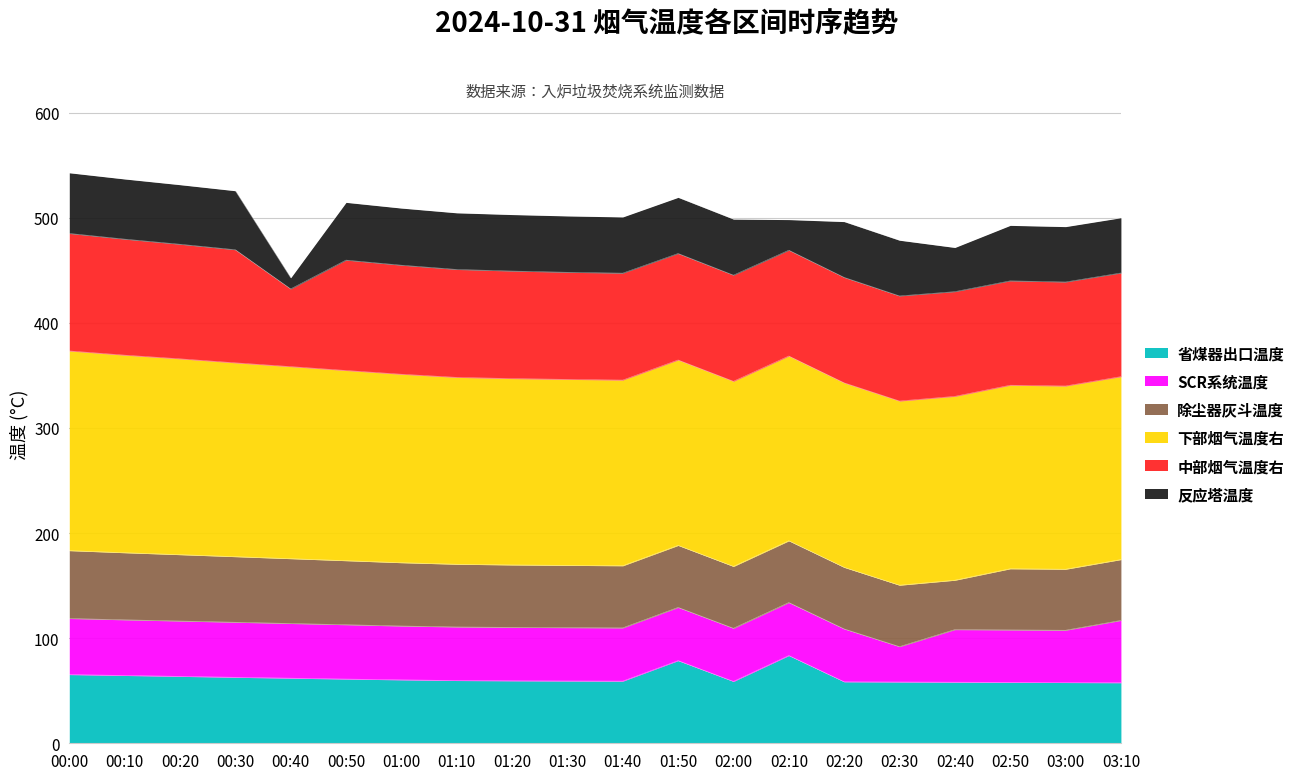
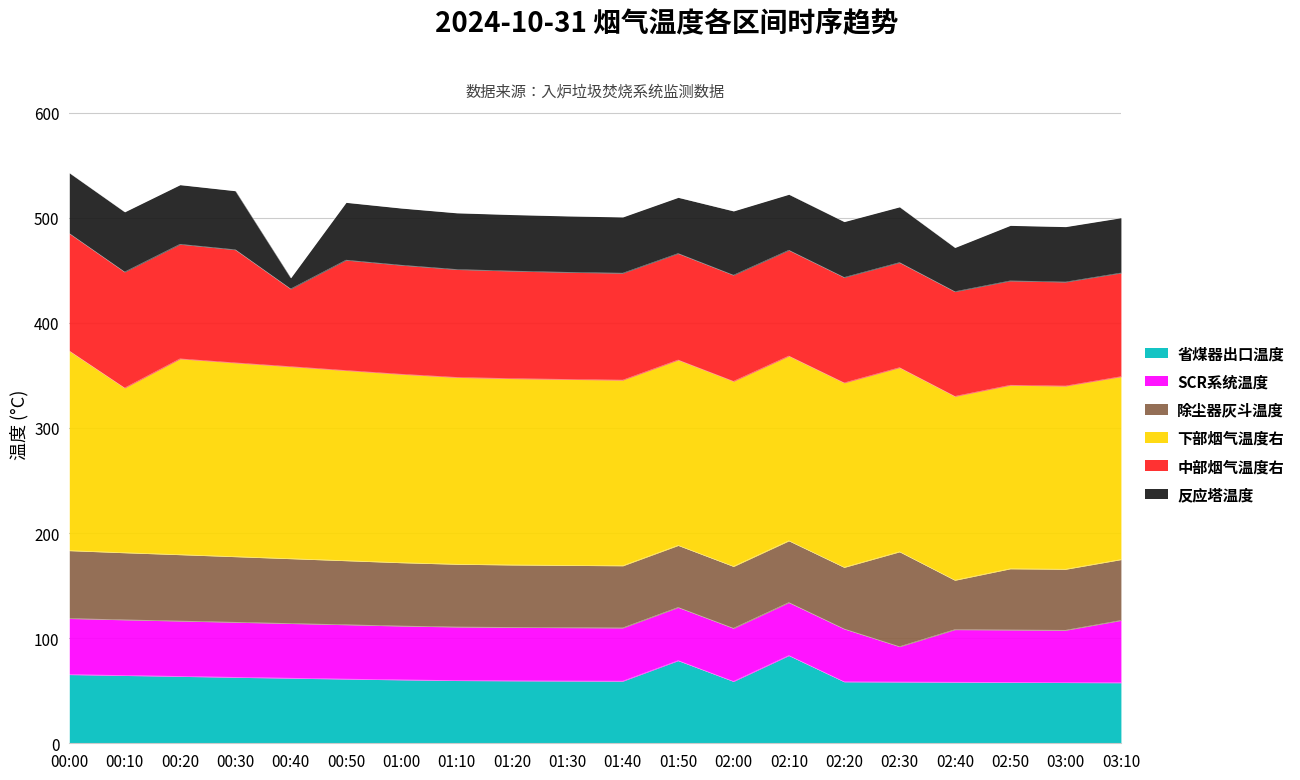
  {
    "省煤器出口温度": {
      "00:00": 65,
      "00:10": 65,
      "00:20": 64,
      "00:30": 63,
      "00:40": 62,
      "00:50": 61,
      "01:00": 60,
      "01:10": 60,
      "01:20": 59,
      "01:30": 59,
      "01:40": 59,
      "01:50": 79,
      "02:00": 59,
      "02:10": 83,
      "02:20": 58,
      "02:30": 58,
      "02:40": 58,
      "02:50": 58,
      "03:00": 58,
      "03:10": 58
    },
    "SCR系统温度": {
      "00:00": 53,
      "00:10": 53,
      "00:20": 53,
      "00:30": 52,
      "00:40": 52,
      "00:50": 52,
      "01:00": 51,
      "01:10": 51,
      "01:20": 51,
      "01:30": 51,
      "01:40": 51,
      "01:50": 51,
      "02:00": 51,
      "02:10": 50,
      "02:20": 50,
      "02:30": 34,
      "02:40": 50,
      "02:50": 50,
      "03:00": 50,
      "03:10": 59
    },
    "除尘器灰斗温度": {
      "00:00": 65,
      "00:10": 64,
      "00:20": 63,
      "00:30": 62,
      "00:40": 62,
      "00:50": 61,
      "01:00": 60,
      "01:10": 60,
      "01:20": 59,
      "01:30": 59,
      "01:40": 59,
      "01:50": 59,
      "02:00": 59,
      "02:10": 59,
      "02:20": 59,
-     "02:30": 58,
+     "02:30": 90,
      "02:40": 47,
      "02:50": 58,
      "03:00": 58,
      "03:10": 58
    },
    "下部烟气温度右": {
      "00:00": 190,
-     "00:10": 188,
+     "00:10": 157,
      "00:20": 186,
      "00:30": 184,
      "00:40": 183,
      "00:50": 181,
      "01:00": 179,
      "01:10": 178,
      "01:20": 177,
      "01:30": 177,
      "01:40": 177,
      "01:50": 176,
      "02:00": 176,
      "02:10": 176,
      "02:20": 175,
      "02:30": 175,
      "02:40": 175,
      "02:50": 175,
      "03:00": 174,
      "03:10": 174
    },
    "中部烟气温度右": {
      "00:00": 112,
      "00:10": 110,
      "00:20": 109,
      "00:30": 108,
      "00:40": 74,
      "00:50": 105,
      "01:00": 104,
      "01:10": 103,
      "01:20": 102,
      "01:30": 102,
      "01:40": 102,
      "01:50": 101,
      "02:00": 101,
      "02:10": 101,
      "02:20": 100,
      "02:30": 100,
      "02:40": 100,
      "02:50": 99,
      "03:00": 99,
      "03:10": 99
    },
    "反应塔温度": {
      "00:00": 58,
      "00:10": 57,
      "00:20": 57,
      "00:30": 56,
      "00:40": 11,
      "00:50": 55,
      "01:00": 54,
      "01:10": 54,
      "01:20": 54,
      "01:30": 54,
      "01:40": 53,
      "01:50": 53,
-     "02:00": 53,
-     "02:10": 29,
+     "02:00": 61,
+     "02:10": 53,
      "02:20": 53,
      "02:30": 53,
      "02:40": 42,
      "02:50": 53,
      "03:00": 53,
      "03:10": 53
    }
  }
